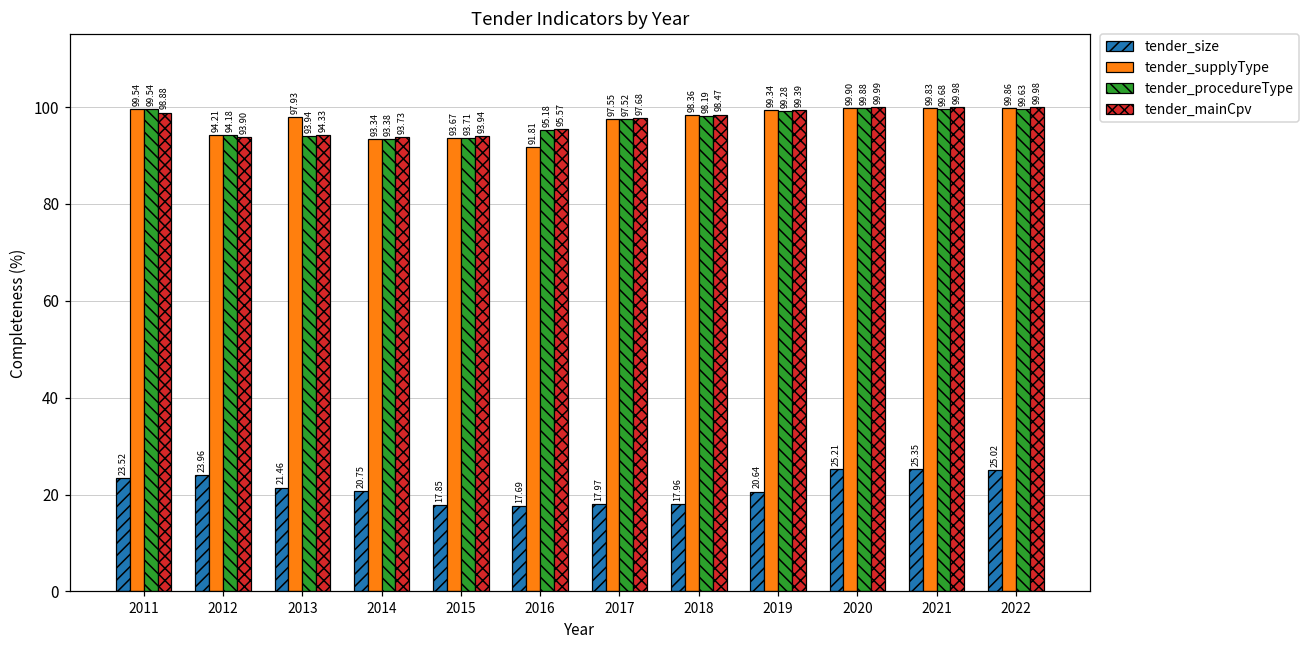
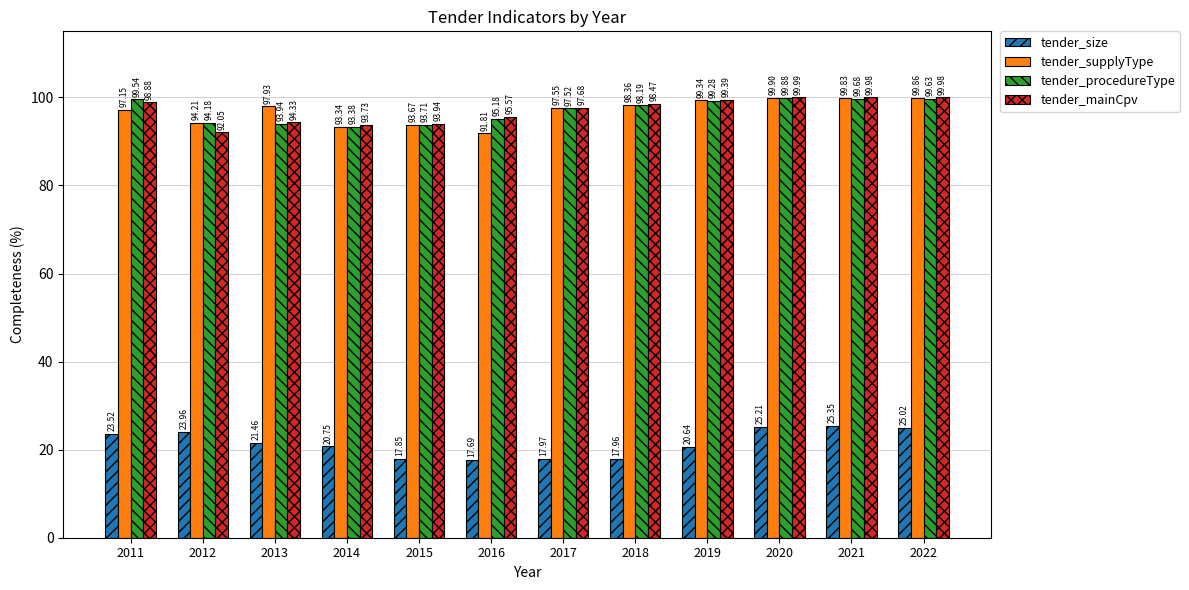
  {
    "tender_size": {
      "2011": 23.52,
      "2012": 23.96,
      "2013": 21.46,
      "2014": 20.75,
      "2015": 17.85,
      "2016": 17.69,
      "2017": 17.97,
      "2018": 17.96,
      "2019": 20.64,
      "2020": 25.21,
      "2021": 25.35,
      "2022": 25.02
    },
    "tender_supplyType": {
-     "2011": 99.54,
+     "2011": 97.15,
      "2012": 94.21,
      "2013": 97.93,
      "2014": 93.34,
      "2015": 93.67,
      "2016": 91.81,
      "2017": 97.55,
      "2018": 98.36,
      "2019": 99.34,
      "2020": 99.90,
      "2021": 99.83,
      "2022": 99.86
    },
    "tender_procedureType": {
      "2011": 99.54,
      "2012": 94.18,
      "2013": 93.94,
      "2014": 93.38,
      "2015": 93.71,
      "2016": 95.18,
      "2017": 97.52,
      "2018": 98.19,
      "2019": 99.28,
      "2020": 99.88,
      "2021": 99.68,
      "2022": 99.63
    },
    "tender_mainCpv": {
      "2011": 98.88,
-     "2012": 93.90,
+     "2012": 92.05,
      "2013": 94.33,
      "2014": 93.73,
      "2015": 93.94,
      "2016": 95.57,
      "2017": 97.68,
      "2018": 98.47,
      "2019": 99.39,
      "2020": 99.99,
      "2021": 99.98,
      "2022": 99.98
    }
  }
